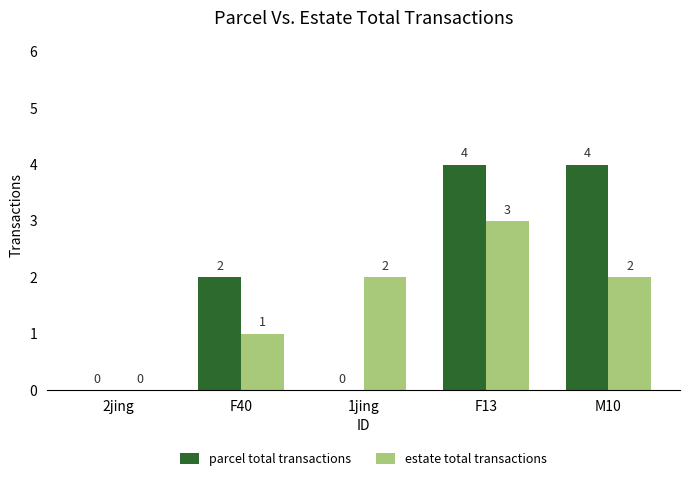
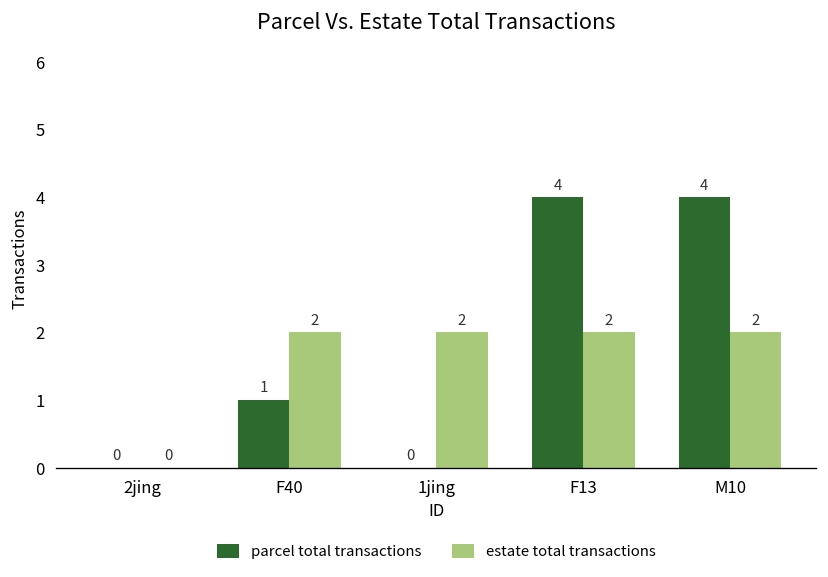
  {
    "parcel total transactions": {
      "2jing": 0,
-     "F40": 2,
+     "F40": 1,
      "1jing": 0,
      "F13": 4,
      "M10": 4
    },
    "estate total transactions": {
      "2jing": 0,
-     "F40": 1,
+     "F40": 2,
      "1jing": 2,
-     "F13": 3,
+     "F13": 2,
      "M10": 2
    }
  }
